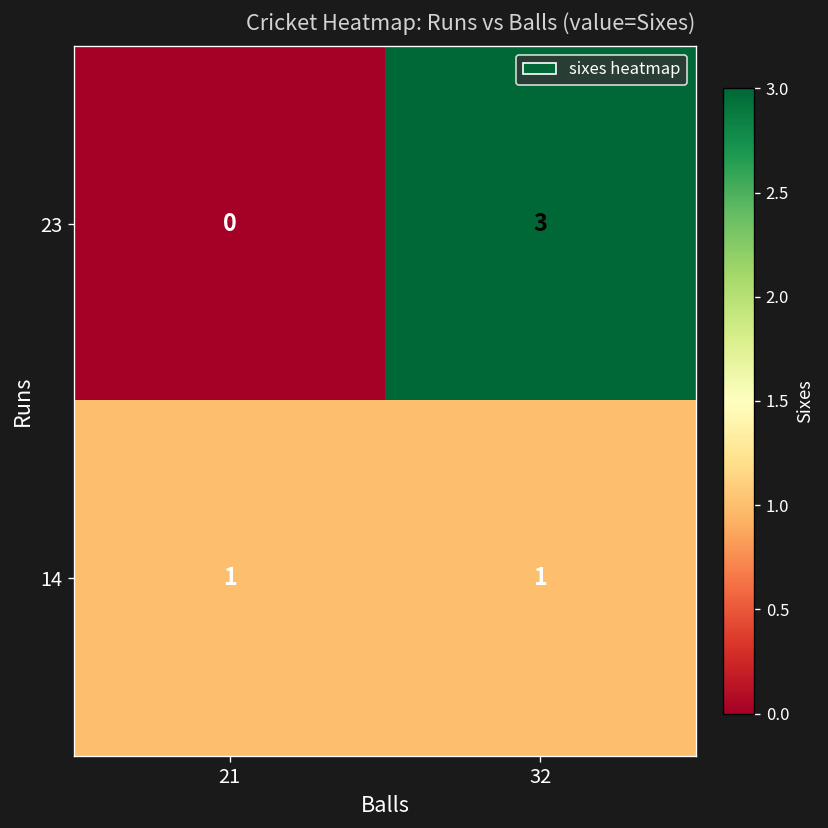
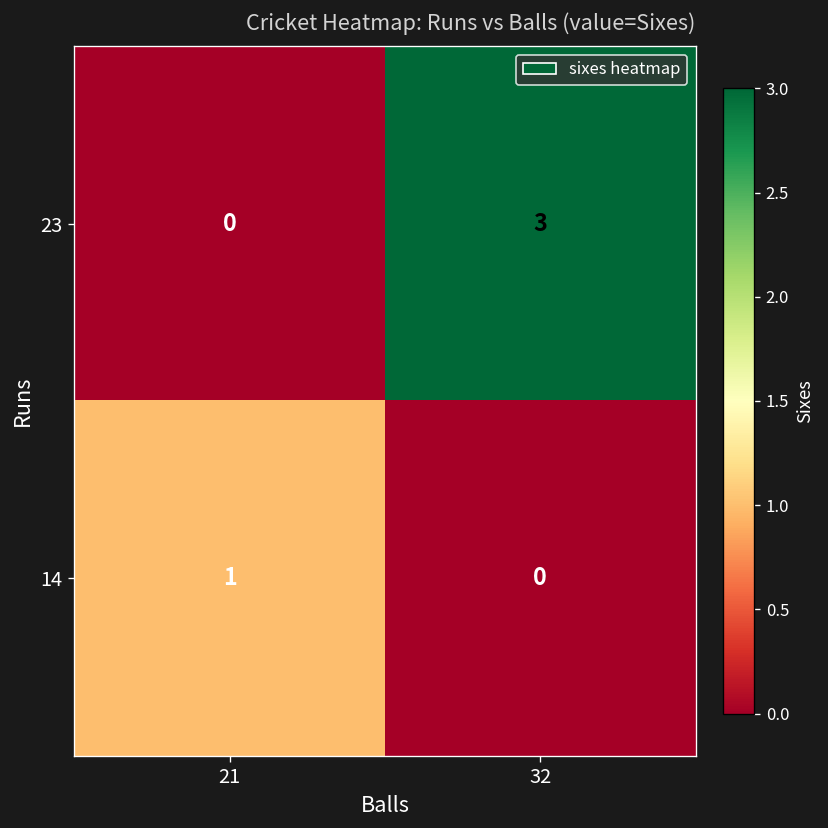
  {
    "23": {
      "21": 0,
      "32": 3
    },
    "14": {
      "21": 1,
-     "32": 1
+     "32": 0
    }
  }
